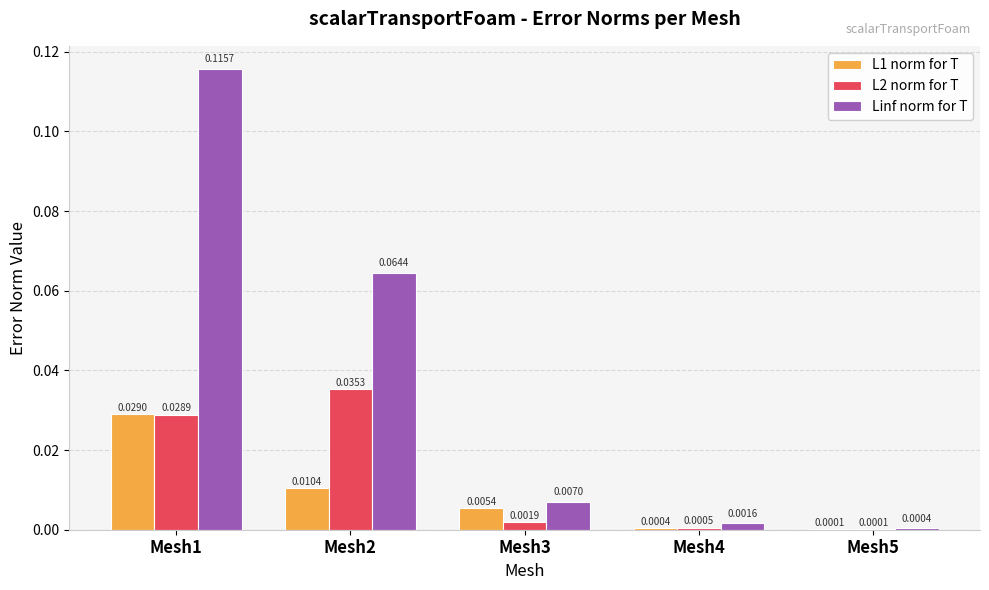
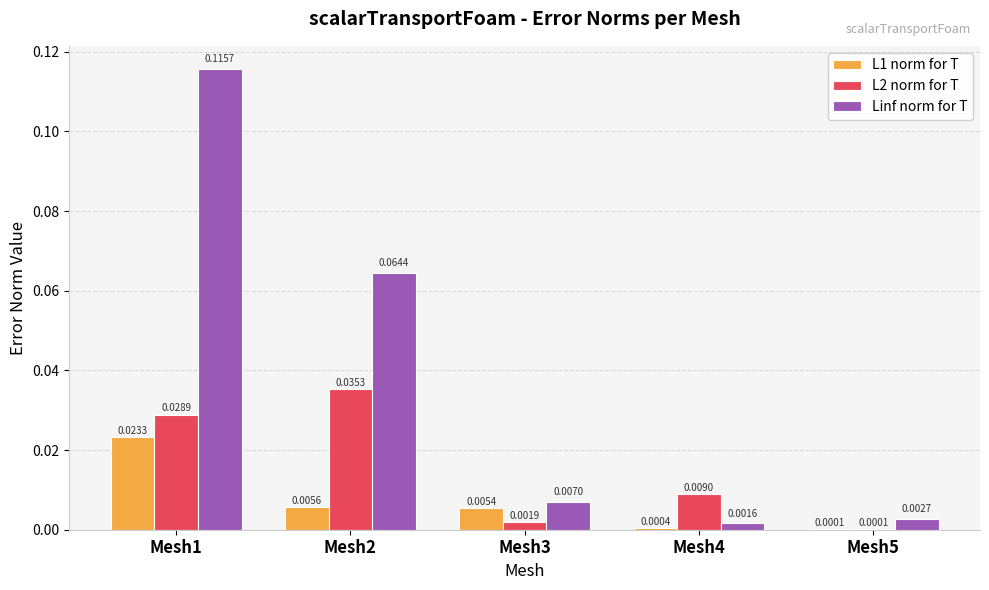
  {
    "L1 norm for T": {
-     "Mesh1": 0.0290,
-     "Mesh2": 0.0104,
+     "Mesh1": 0.0233,
+     "Mesh2": 0.0056,
      "Mesh3": 0.0054,
      "Mesh4": 0.0004,
      "Mesh5": 0.0001
    },
    "L2 norm for T": {
      "Mesh1": 0.0289,
      "Mesh2": 0.0353,
      "Mesh3": 0.0019,
-     "Mesh4": 0.0005,
+     "Mesh4": 0.0090,
      "Mesh5": 0.0001
    },
    "Linf norm for T": {
      "Mesh1": 0.1157,
      "Mesh2": 0.0644,
      "Mesh3": 0.0070,
      "Mesh4": 0.0016,
-     "Mesh5": 0.0004
+     "Mesh5": 0.0027
    }
  }
